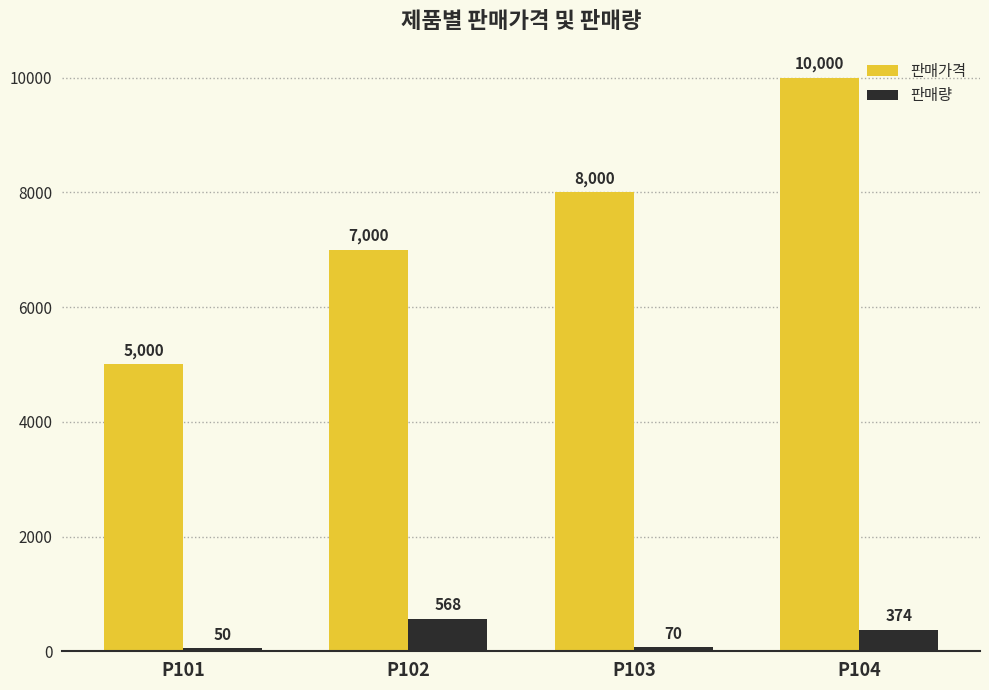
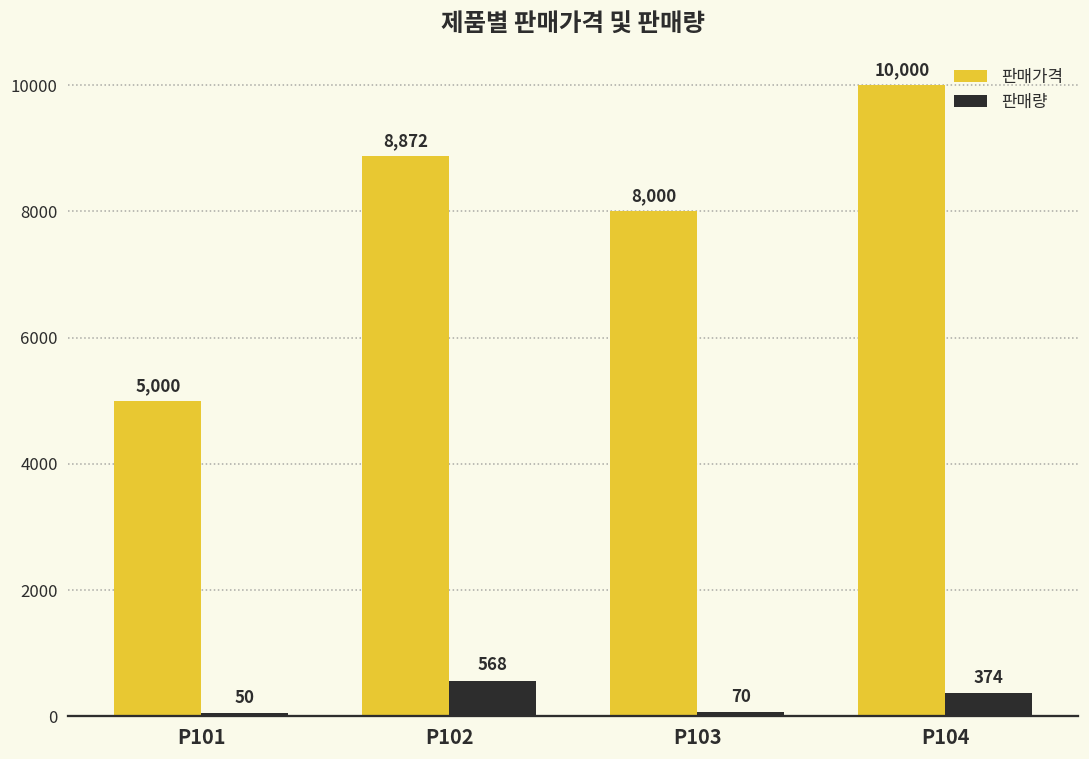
  {
    "판매가격": {
      "P101": "5,000",
-     "P102": "7,000",
+     "P102": "8,872",
      "P103": "8,000",
      "P104": "10,000"
    },
    "판매량": {
      "P101": "50",
      "P102": "568",
      "P103": "70",
      "P104": "374"
    }
  }
